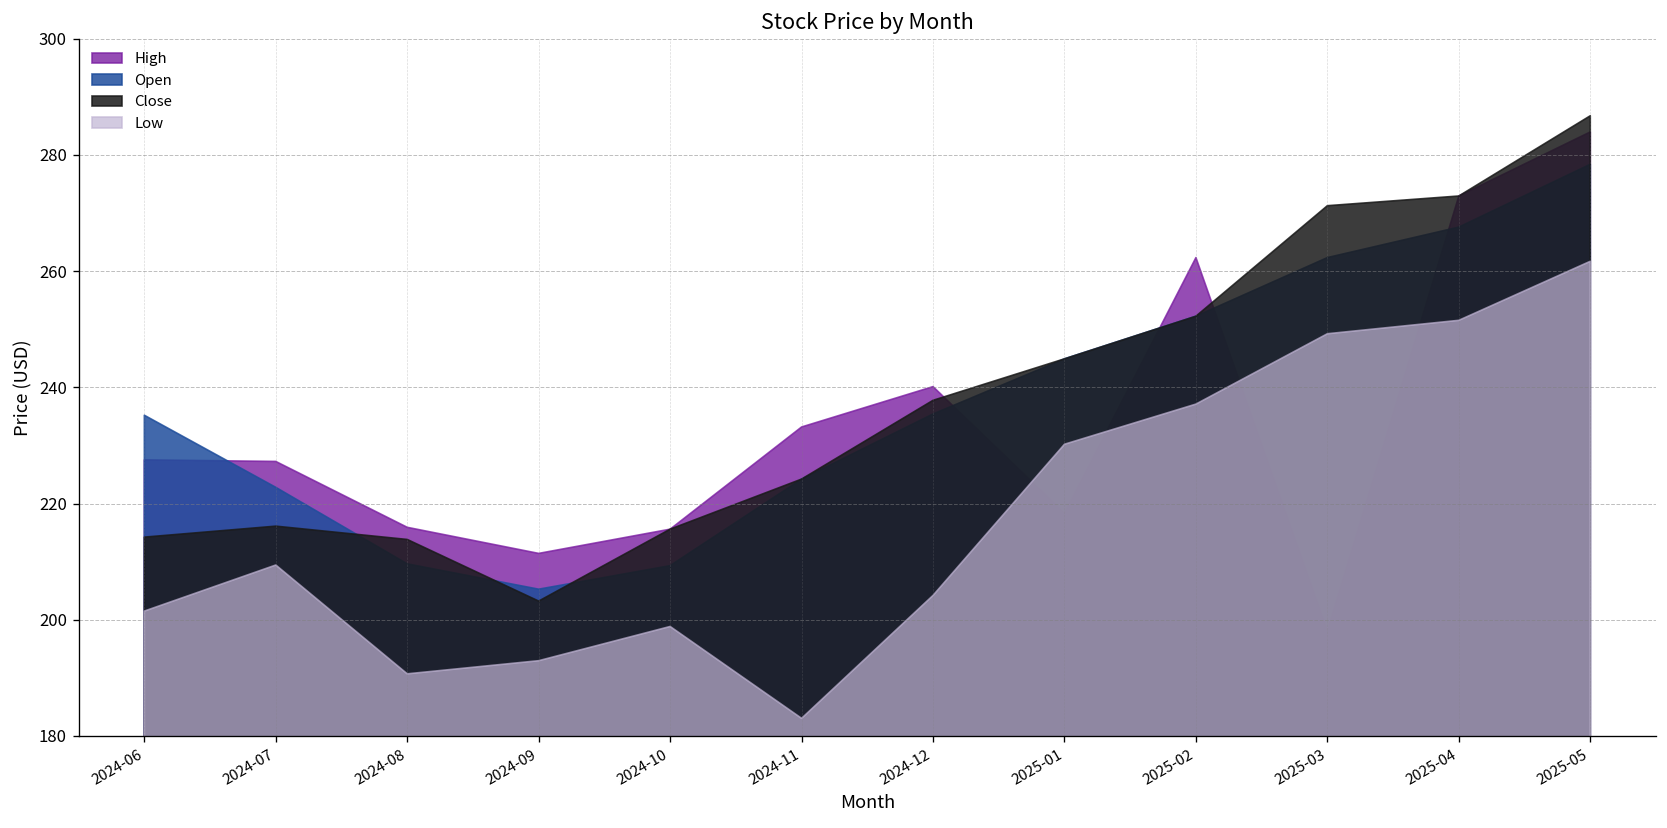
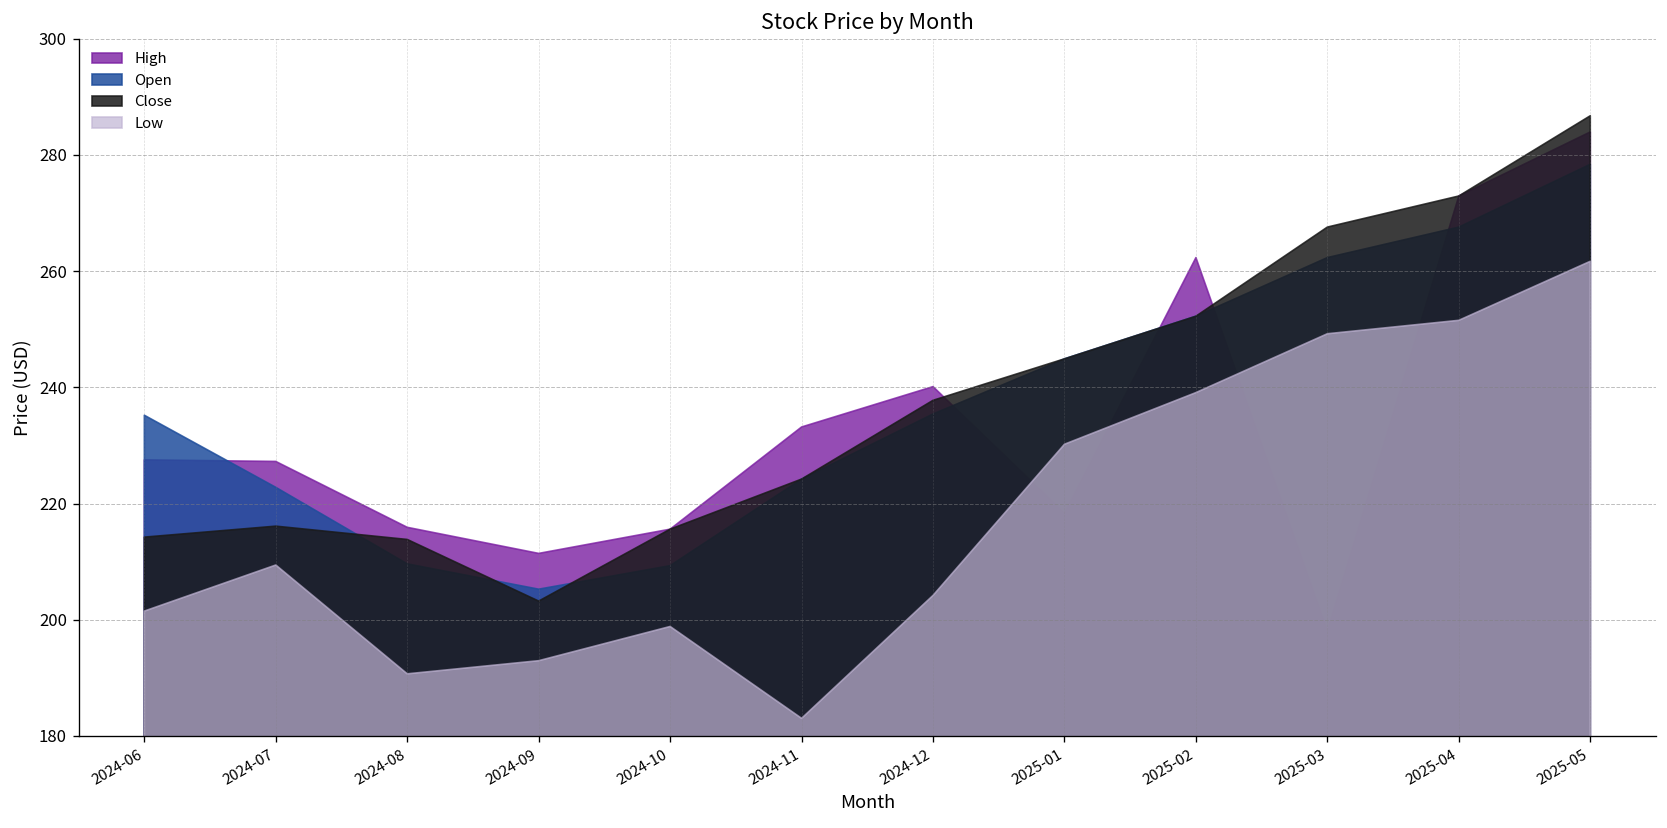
  {
    "High": {
      "2024-06": 228,
      "2024-07": 227,
      "2024-08": 216,
      "2024-09": 211,
      "2024-11": 233,
      "2024-12": 240,
      "2025-01": 218,
      "2025-02": 262,
      "2025-03": 198,
      "2025-05": 284
    },
    "Open": {
      "2024-06": 235,
      "2024-07": 223,
      "2024-08": 210,
      "2024-09": 205,
      "2024-10": 209,
      "2024-12": 235,
      "2025-03": 262,
      "2025-04": 268,
      "2025-05": 278
    },
    "Close": {
      "2024-06": 214,
      "2024-07": 216,
      "2024-08": 214,
      "2024-09": 203,
      "2024-12": 238,
-     "2025-03": 271,
+     "2025-03": 268,
      "2025-05": 287
    },
    "Low": {
      "2024-06": 201,
      "2024-07": 209,
      "2024-08": 191,
      "2024-09": 193,
      "2024-10": 199,
      "2024-11": 183,
      "2024-12": 204,
      "2025-01": 230,
-     "2025-02": 237,
+     "2025-02": 239,
      "2025-03": 249,
      "2025-04": 252,
      "2025-05": 262
    }
  }
